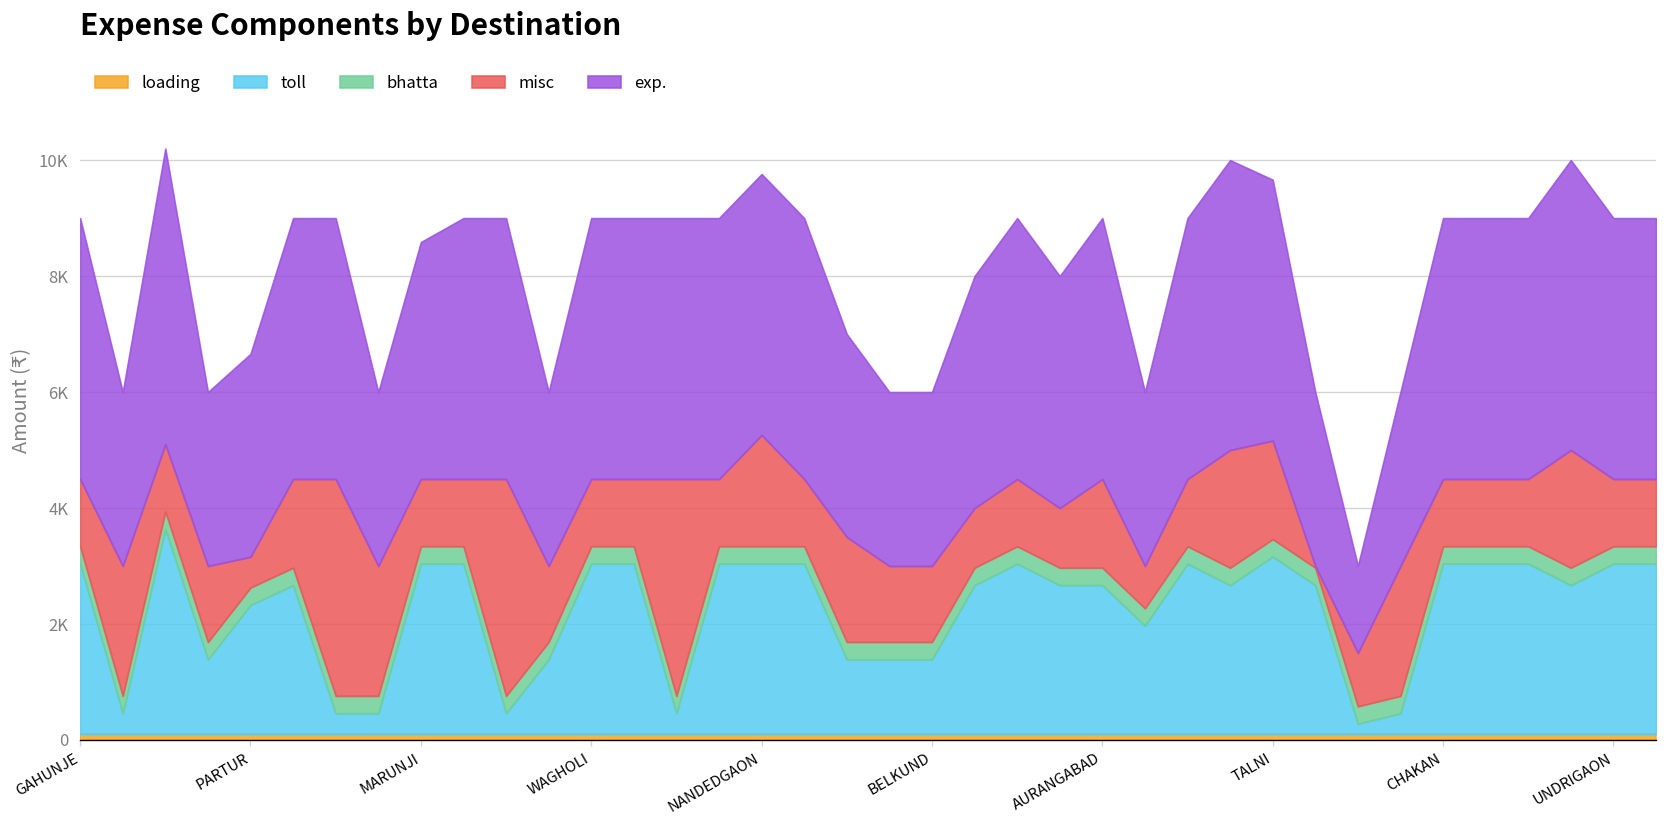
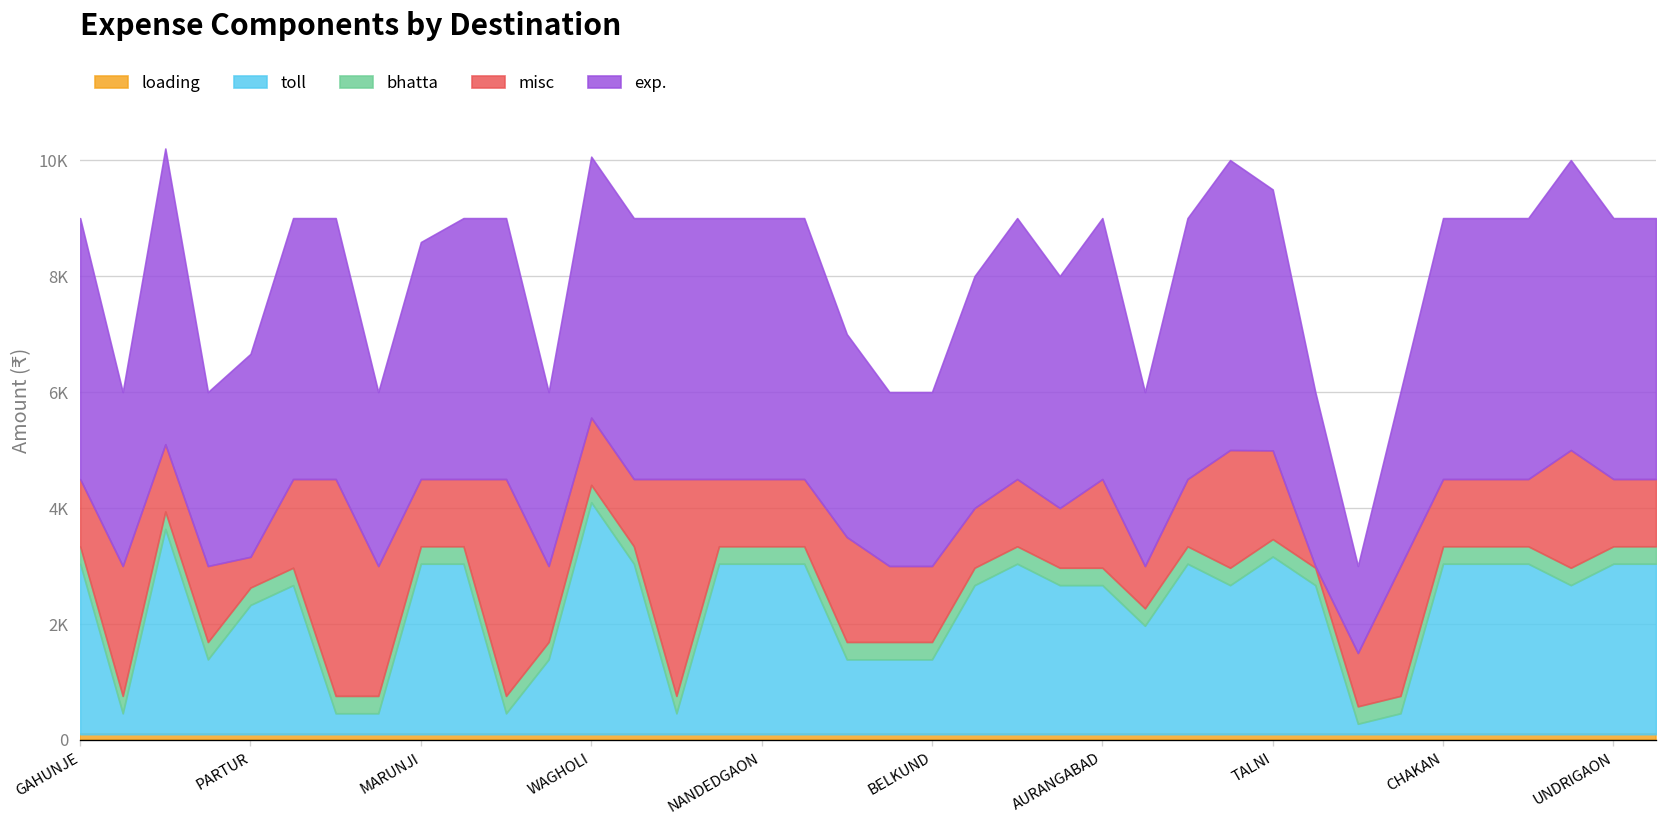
  {
    "loading": {
      "GAHUNJE": 100,
      "PARTUR": 100,
      "MARUNJI": 100,
      "WAGHOLI": 100,
      "NANDEDGAON": 100,
      "BELKUND": 100,
      "AURANGABAD": 100,
      "TALNI": 100,
      "CHAKAN": 100,
      "UNDRIGAON": 100
    },
    "toll": {
      "GAHUNJE": 2900,
      "PARTUR": 2200,
      "MARUNJI": 2900,
-     "WAGHOLI": 2900,
+     "WAGHOLI": 4000,
      "NANDEDGAON": 2900,
      "BELKUND": 1300,
      "AURANGABAD": 2600,
      "TALNI": 3100,
      "CHAKAN": 2900,
      "UNDRIGAON": 2900
    },
    "bhatta": {
      "GAHUNJE": 300,
      "PARTUR": 300,
      "MARUNJI": 300,
      "WAGHOLI": 300,
      "NANDEDGAON": 300,
      "BELKUND": 300,
      "AURANGABAD": 300,
      "TALNI": 300,
      "CHAKAN": 300,
      "UNDRIGAON": 300
    },
    "misc": {
      "GAHUNJE": 1200,
      "PARTUR": 500,
      "MARUNJI": 1200,
      "WAGHOLI": 1200,
-     "NANDEDGAON": 1900,
+     "NANDEDGAON": 1200,
      "BELKUND": 1300,
      "AURANGABAD": 1500,
-     "TALNI": 1700,
+     "TALNI": 1500,
      "CHAKAN": 1200,
      "UNDRIGAON": 1200
    },
    "exp.": {
      "GAHUNJE": 4500,
      "PARTUR": 3500,
      "MARUNJI": 4100,
      "WAGHOLI": 4500,
      "NANDEDGAON": 4500,
      "BELKUND": 3000,
      "AURANGABAD": 4500,
      "TALNI": 4500,
      "CHAKAN": 4500,
      "UNDRIGAON": 4500
    }
  }
